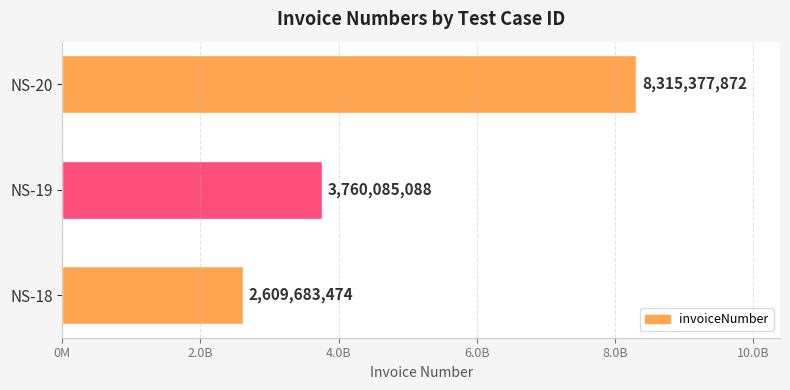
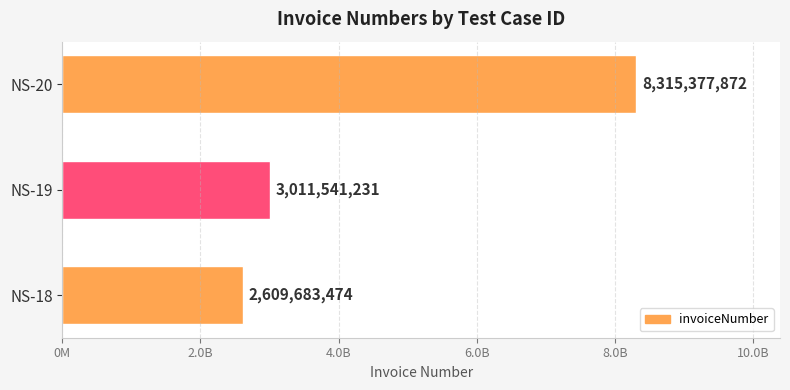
  {
    "NS-20": "8,315,377,872",
-   "NS-19": "3,760,085,088",
+   "NS-19": "3,011,541,231",
    "NS-18": "2,609,683,474"
  }
